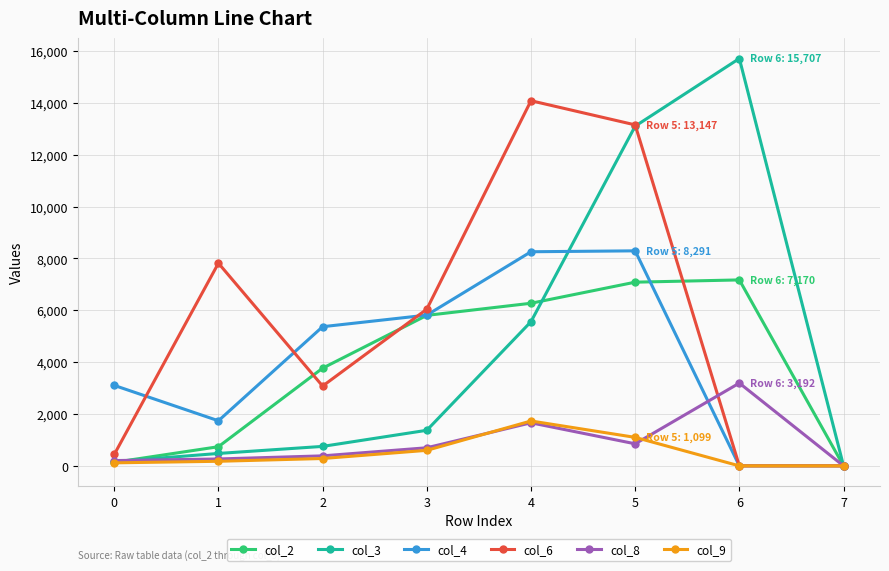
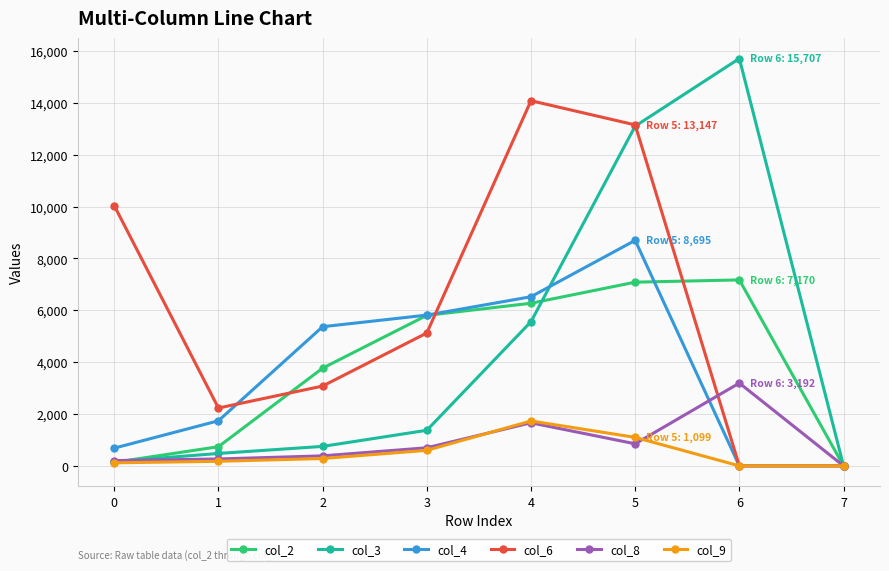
  {
    "col_4": {
-     "0": "3,100",
-     "4": "8,300",
-     "5": "8,291"
+     "0": "700",
+     "4": "6,500",
+     "5": "8,695"
    },
    "col_6": {
-     "0": "400",
-     "1": "7,800",
+     "0": "10,000",
+     "1": "2,200",
      "2": "3,100",
-     "3": "6,000",
+     "3": "5,100",
      "4": "14,100"
    },
    "col_8": {
      "6": "3,192"
    },
    "col_9": {
      "5": "1,099"
    }
  }
